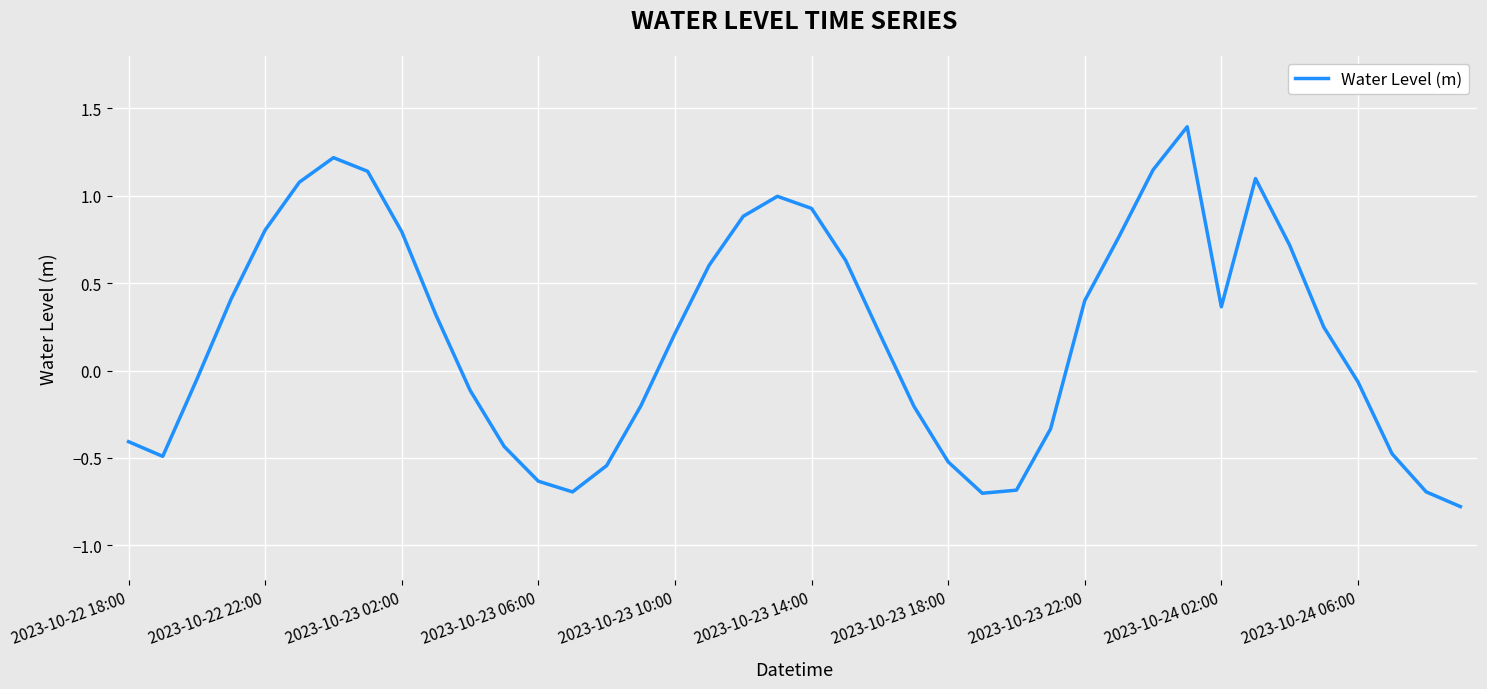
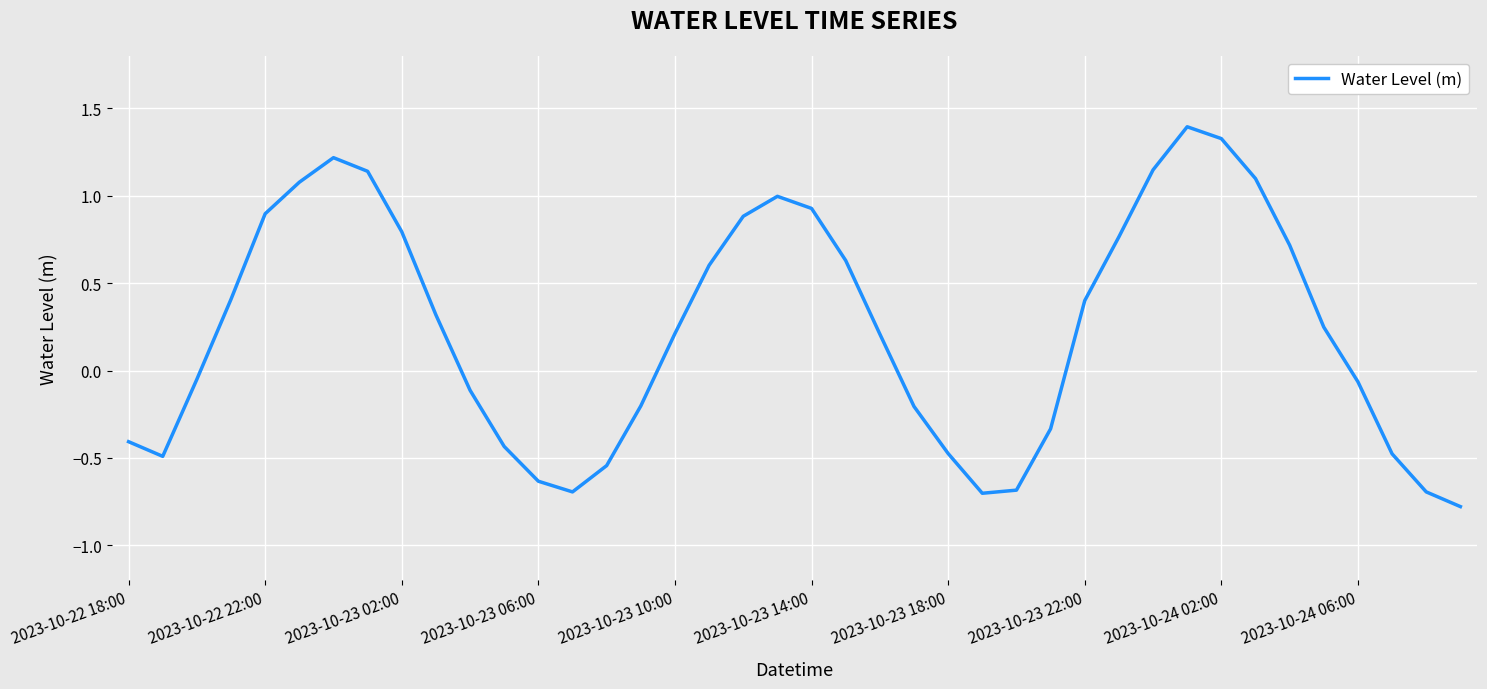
  {
    "2023-10-22 18:00": -0.41,
-   "2023-10-22 22:00": 0.80,
+   "2023-10-22 22:00": 0.90,
    "2023-10-23 02:00": 0.79,
    "2023-10-23 06:00": -0.63,
    "2023-10-23 10:00": 0.21,
    "2023-10-23 14:00": 0.93,
-   "2023-10-23 18:00": -0.52,
+   "2023-10-23 18:00": -0.47,
    "2023-10-23 22:00": 0.40,
-   "2023-10-24 02:00": 0.36,
+   "2023-10-24 02:00": 1.33,
    "2023-10-24 06:00": -0.06
  }
